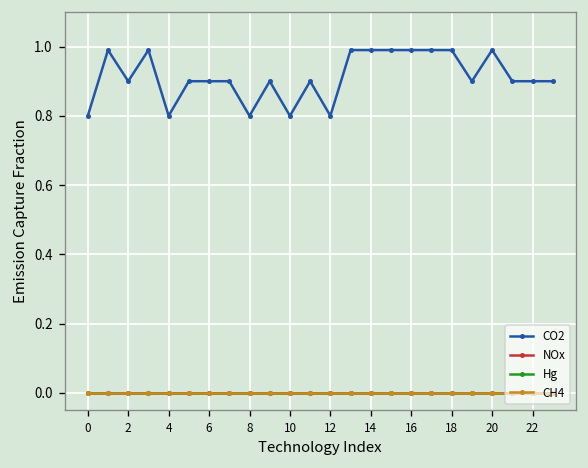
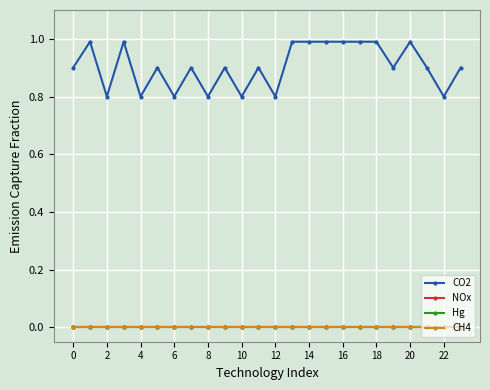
  {
    "CO2": {
-     "0": 0.8,
-     "2": 0.9,
+     "0": 0.9,
+     "2": 0.8,
      "4": 0.8,
-     "6": 0.9,
+     "6": 0.8,
      "8": 0.8,
      "10": 0.8,
      "12": 0.8,
      "14": 0.99,
      "16": 0.99,
      "18": 0.99,
      "20": 0.99,
-     "22": 0.9
+     "22": 0.8
    },
    "CH4": {
      "0": 0.0,
      "2": 0.0,
      "4": 0.0,
      "6": 0.0,
      "8": 0.0,
      "10": 0.0,
      "12": 0.0,
      "14": 0.0,
      "16": 0.0,
      "18": 0.0,
      "20": 0.0
    }
  }
